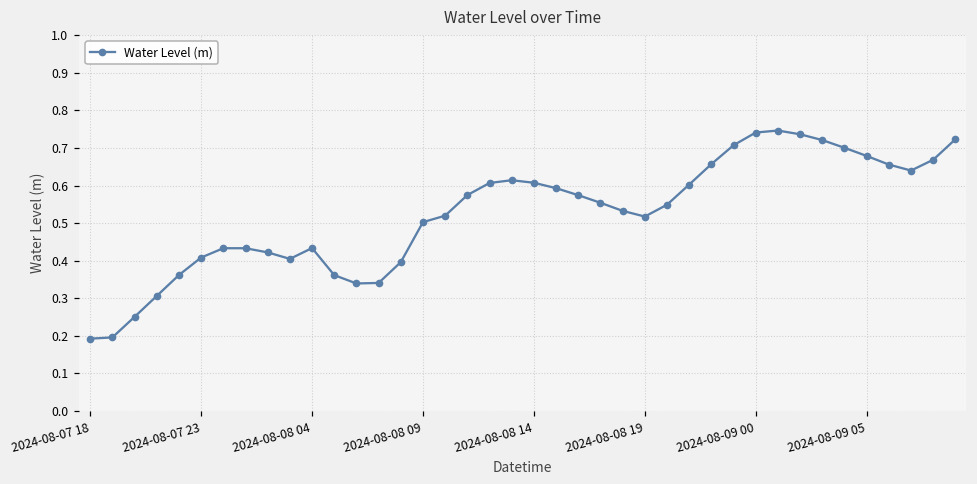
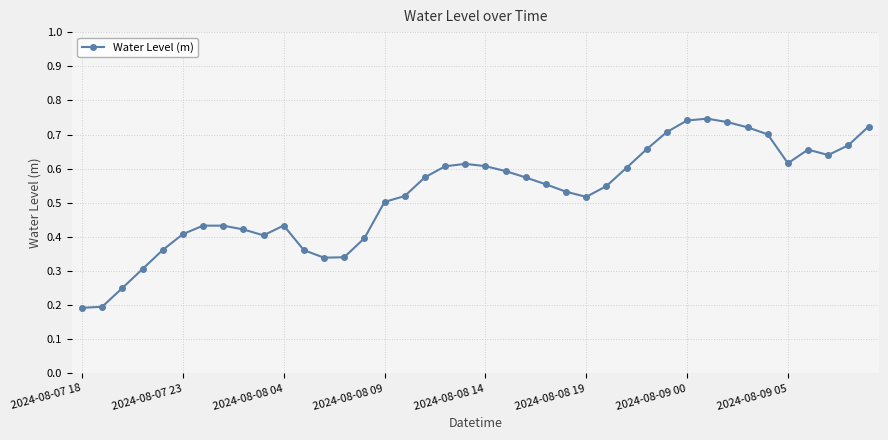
  {
    "2024-08-07 18": 0.19,
    "2024-08-07 23": 0.41,
    "2024-08-08 04": 0.43,
    "2024-08-08 09": 0.50,
    "2024-08-08 14": 0.61,
    "2024-08-08 19": 0.52,
    "2024-08-09 00": 0.74,
-   "2024-08-09 05": 0.68
+   "2024-08-09 05": 0.62
  }
